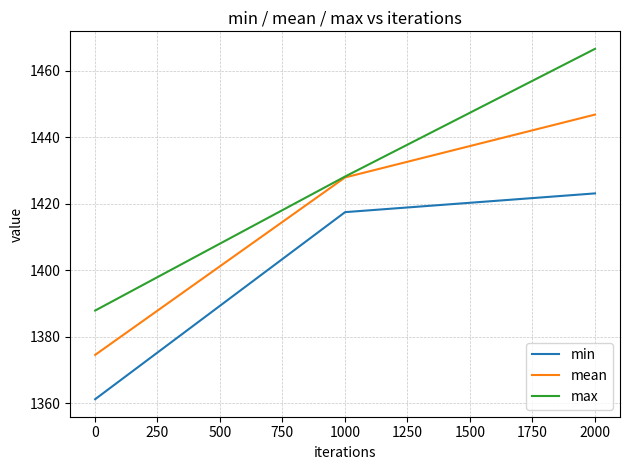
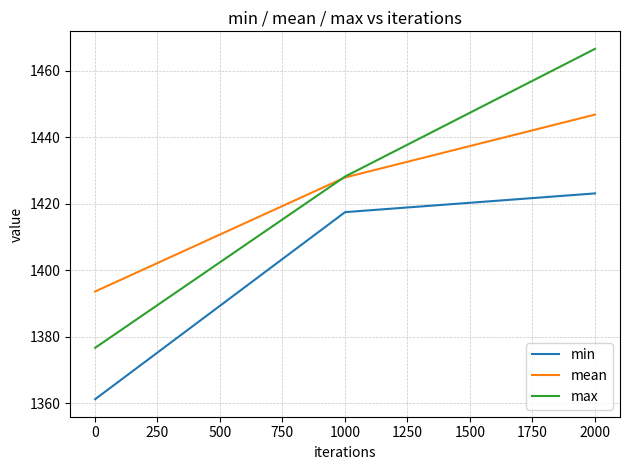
  {
    "min": {
      "0": 1361,
      "1000": 1418,
      "2000": 1423
    },
    "mean": {
-     "0": 1375,
+     "0": 1394,
      "2000": 1447
    },
    "max": {
-     "0": 1388,
+     "0": 1377,
      "2000": 1467
    }
  }
